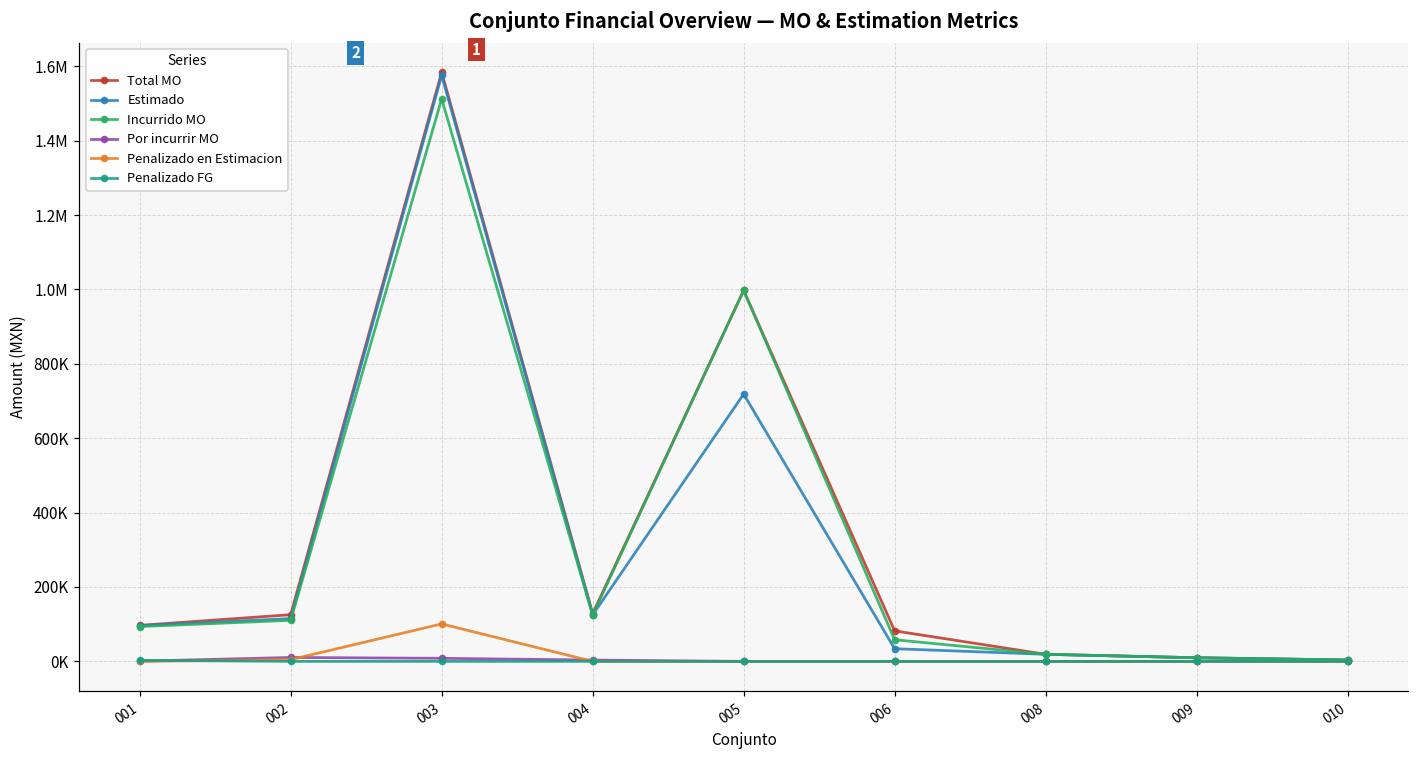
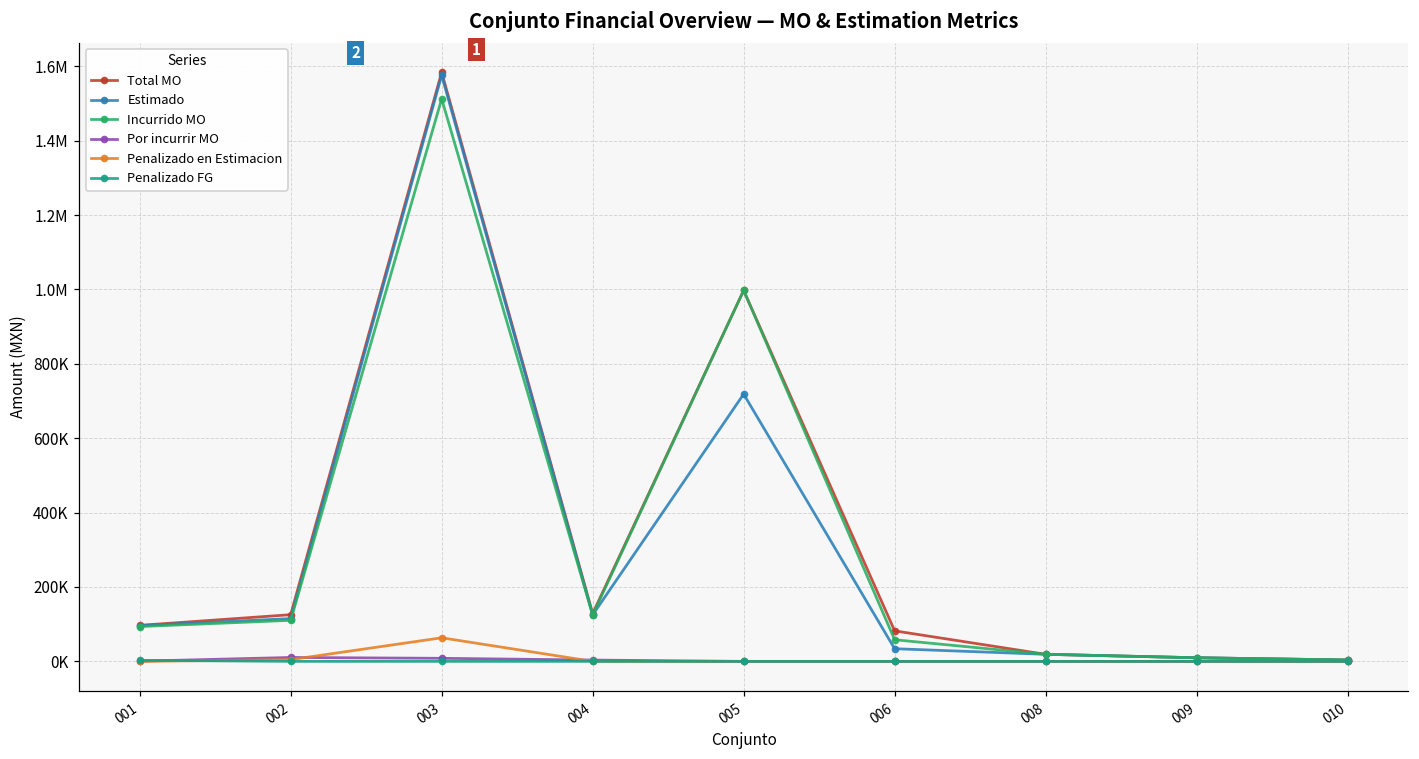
  {
    "Total MO": {
      "002": 130000,
      "003": 1580000,
      "006": 80000
    },
    "Estimado": {
      "003": 1580000,
      "005": 720000,
      "006": 30000
    },
    "Por incurrir MO": {
      "003": 10000
    },
    "Penalizado en Estimacion": {
-     "003": 100000
+     "003": 60000
    }
  }
